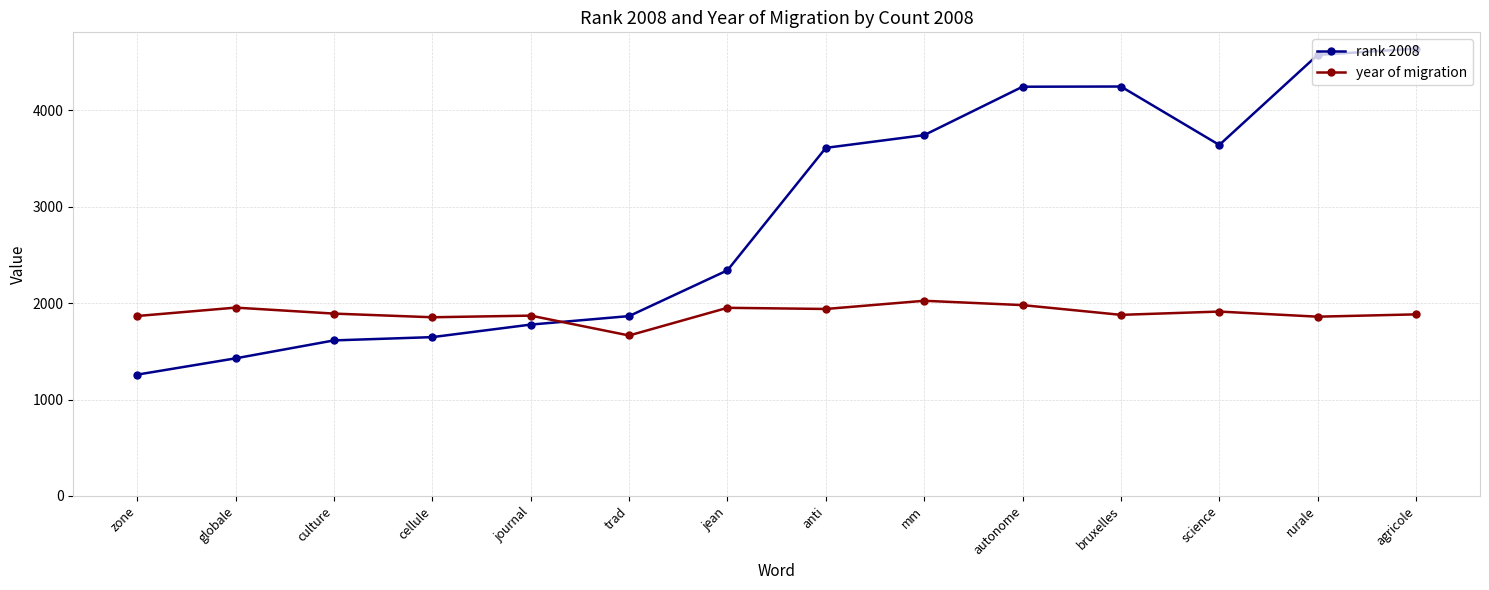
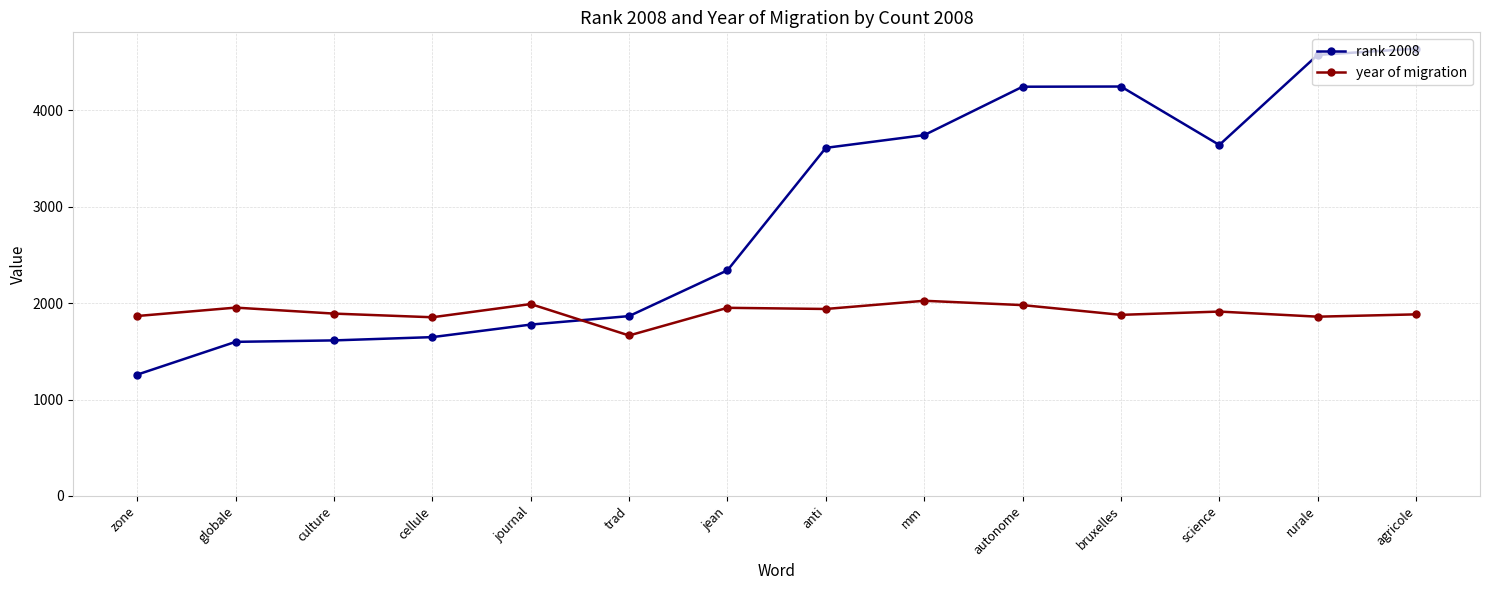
  {
    "rank 2008": {
      "zone": 1300,
-     "globale": 1400,
+     "globale": 1600,
      "culture": 1600,
      "cellule": 1600,
      "journal": 1800,
      "trad": 1900,
      "jean": 2300,
      "anti": 3600,
      "mm": 3700,
      "autonome": 4200,
      "bruxelles": 4200,
      "science": 3600
    },
    "year of migration": {
      "zone": 1900,
      "globale": 2000,
      "culture": 1900,
      "cellule": 1900,
-     "journal": 1900,
+     "journal": 2000,
      "trad": 1700,
      "jean": 2000,
      "anti": 1900,
      "mm": 2000,
      "autonome": 2000,
      "bruxelles": 1900,
      "science": 1900,
      "rurale": 1900,
      "agricole": 1900
    }
  }
